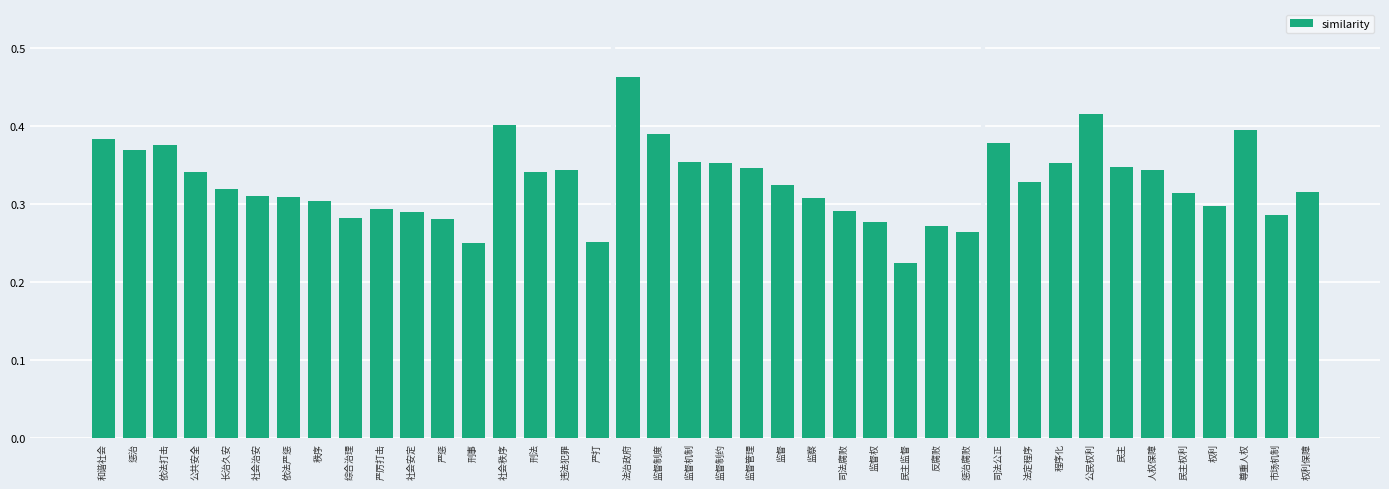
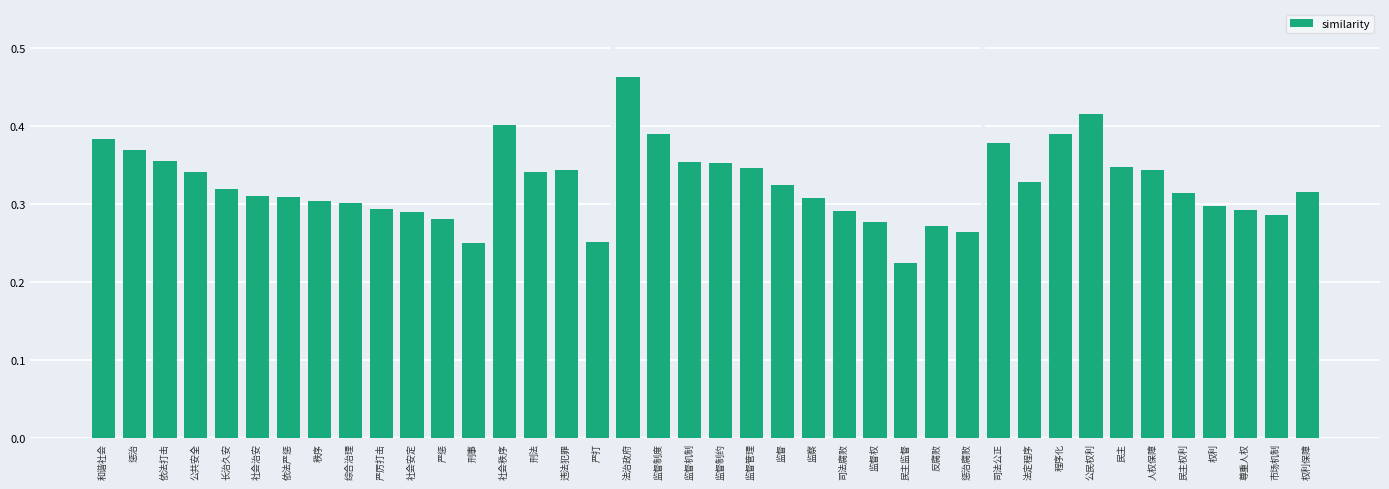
  {
    "和谐社会": 0.38,
    "惩治": 0.37,
-   "依法打击": 0.38,
+   "依法打击": 0.35,
    "公共安全": 0.34,
    "长治久安": 0.32,
    "社会治安": 0.31,
    "依法严惩": 0.31,
    "秩序": 0.30,
-   "综合治理": 0.28,
+   "综合治理": 0.30,
    "严厉打击": 0.29,
    "社会安定": 0.29,
    "严惩": 0.28,
    "刑事": 0.25,
    "社会秩序": 0.40,
    "刑法": 0.34,
    "违法犯罪": 0.34,
    "严打": 0.25,
    "法治政府": 0.46,
    "监督制度": 0.39,
    "监督机制": 0.35,
    "监督制约": 0.35,
    "监督管理": 0.35,
    "监督": 0.32,
    "监察": 0.31,
    "司法腐败": 0.29,
    "监督权": 0.28,
    "民主监督": 0.22,
    "反腐败": 0.27,
    "惩治腐败": 0.26,
    "司法公正": 0.38,
    "法定程序": 0.33,
-   "程序化": 0.35,
+   "程序化": 0.39,
    "公民权利": 0.42,
    "民主": 0.35,
    "人权保障": 0.34,
    "民主权利": 0.31,
    "权利": 0.30,
-   "尊重人权": 0.40,
+   "尊重人权": 0.29,
    "市场机制": 0.29,
    "权利保障": 0.32
  }
